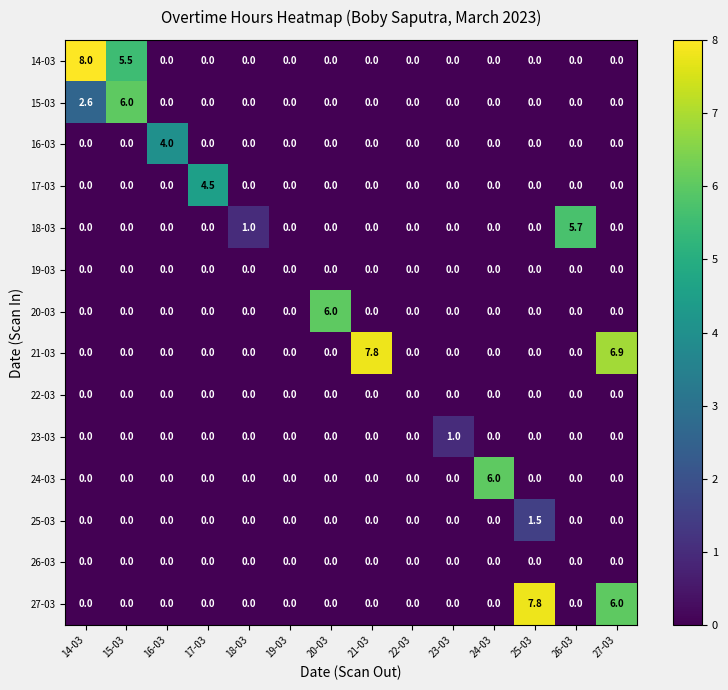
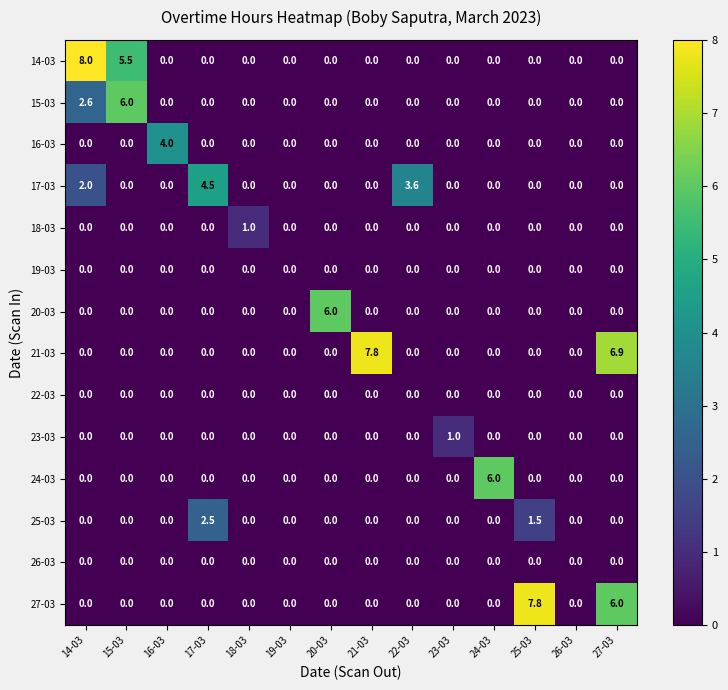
  {
    "14-03": {
      "14-03": 8.0,
      "15-03": 5.5,
      "16-03": 0.0,
      "17-03": 0.0,
      "18-03": 0.0,
      "19-03": 0.0,
      "20-03": 0.0,
      "21-03": 0.0,
      "22-03": 0.0,
      "23-03": 0.0,
      "24-03": 0.0,
      "25-03": 0.0,
      "26-03": 0.0,
      "27-03": 0.0
    },
    "15-03": {
      "14-03": 2.6,
      "15-03": 6.0,
      "16-03": 0.0,
      "17-03": 0.0,
      "18-03": 0.0,
      "19-03": 0.0,
      "20-03": 0.0,
      "21-03": 0.0,
      "22-03": 0.0,
      "23-03": 0.0,
      "24-03": 0.0,
      "25-03": 0.0,
      "26-03": 0.0,
      "27-03": 0.0
    },
    "16-03": {
      "14-03": 0.0,
      "15-03": 0.0,
      "16-03": 4.0,
      "17-03": 0.0,
      "18-03": 0.0,
      "19-03": 0.0,
      "20-03": 0.0,
      "21-03": 0.0,
      "22-03": 0.0,
      "23-03": 0.0,
      "24-03": 0.0,
      "25-03": 0.0,
      "26-03": 0.0,
      "27-03": 0.0
    },
    "17-03": {
-     "14-03": 0.0,
+     "14-03": 2.0,
      "15-03": 0.0,
      "16-03": 0.0,
      "17-03": 4.5,
      "18-03": 0.0,
      "19-03": 0.0,
      "20-03": 0.0,
      "21-03": 0.0,
-     "22-03": 0.0,
+     "22-03": 3.6,
      "23-03": 0.0,
      "24-03": 0.0,
      "25-03": 0.0,
      "26-03": 0.0,
      "27-03": 0.0
    },
    "18-03": {
      "14-03": 0.0,
      "15-03": 0.0,
      "16-03": 0.0,
      "17-03": 0.0,
      "18-03": 1.0,
      "19-03": 0.0,
      "20-03": 0.0,
      "21-03": 0.0,
      "22-03": 0.0,
      "23-03": 0.0,
      "24-03": 0.0,
      "25-03": 0.0,
-     "26-03": 5.7,
+     "26-03": 0.0,
      "27-03": 0.0
    },
    "19-03": {
      "14-03": 0.0,
      "15-03": 0.0,
      "16-03": 0.0,
      "17-03": 0.0,
      "18-03": 0.0,
      "19-03": 0.0,
      "20-03": 0.0,
      "21-03": 0.0,
      "22-03": 0.0,
      "23-03": 0.0,
      "24-03": 0.0,
      "25-03": 0.0,
      "26-03": 0.0,
      "27-03": 0.0
    },
    "20-03": {
      "14-03": 0.0,
      "15-03": 0.0,
      "16-03": 0.0,
      "17-03": 0.0,
      "18-03": 0.0,
      "19-03": 0.0,
      "20-03": 6.0,
      "21-03": 0.0,
      "22-03": 0.0,
      "23-03": 0.0,
      "24-03": 0.0,
      "25-03": 0.0,
      "26-03": 0.0,
      "27-03": 0.0
    },
    "21-03": {
      "14-03": 0.0,
      "15-03": 0.0,
      "16-03": 0.0,
      "17-03": 0.0,
      "18-03": 0.0,
      "19-03": 0.0,
      "20-03": 0.0,
      "21-03": 7.8,
      "22-03": 0.0,
      "23-03": 0.0,
      "24-03": 0.0,
      "25-03": 0.0,
      "26-03": 0.0,
      "27-03": 6.9
    },
    "22-03": {
      "14-03": 0.0,
      "15-03": 0.0,
      "16-03": 0.0,
      "17-03": 0.0,
      "18-03": 0.0,
      "19-03": 0.0,
      "20-03": 0.0,
      "21-03": 0.0,
      "22-03": 0.0,
      "23-03": 0.0,
      "24-03": 0.0,
      "25-03": 0.0,
      "26-03": 0.0,
      "27-03": 0.0
    },
    "23-03": {
      "14-03": 0.0,
      "15-03": 0.0,
      "16-03": 0.0,
      "17-03": 0.0,
      "18-03": 0.0,
      "19-03": 0.0,
      "20-03": 0.0,
      "21-03": 0.0,
      "22-03": 0.0,
      "23-03": 1.0,
      "24-03": 0.0,
      "25-03": 0.0,
      "26-03": 0.0,
      "27-03": 0.0
    },
    "24-03": {
      "14-03": 0.0,
      "15-03": 0.0,
      "16-03": 0.0,
      "17-03": 0.0,
      "18-03": 0.0,
      "19-03": 0.0,
      "20-03": 0.0,
      "21-03": 0.0,
      "22-03": 0.0,
      "23-03": 0.0,
      "24-03": 6.0,
      "25-03": 0.0,
      "26-03": 0.0,
      "27-03": 0.0
    },
    "25-03": {
      "14-03": 0.0,
      "15-03": 0.0,
      "16-03": 0.0,
-     "17-03": 0.0,
+     "17-03": 2.5,
      "18-03": 0.0,
      "19-03": 0.0,
      "20-03": 0.0,
      "21-03": 0.0,
      "22-03": 0.0,
      "23-03": 0.0,
      "24-03": 0.0,
      "25-03": 1.5,
      "26-03": 0.0,
      "27-03": 0.0
    },
    "26-03": {
      "14-03": 0.0,
      "15-03": 0.0,
      "16-03": 0.0,
      "17-03": 0.0,
      "18-03": 0.0,
      "19-03": 0.0,
      "20-03": 0.0,
      "21-03": 0.0,
      "22-03": 0.0,
      "23-03": 0.0,
      "24-03": 0.0,
      "25-03": 0.0,
      "26-03": 0.0,
      "27-03": 0.0
    },
    "27-03": {
      "14-03": 0.0,
      "15-03": 0.0,
      "16-03": 0.0,
      "17-03": 0.0,
      "18-03": 0.0,
      "19-03": 0.0,
      "20-03": 0.0,
      "21-03": 0.0,
      "22-03": 0.0,
      "23-03": 0.0,
      "24-03": 0.0,
      "25-03": 7.8,
      "26-03": 0.0,
      "27-03": 6.0
    }
  }
